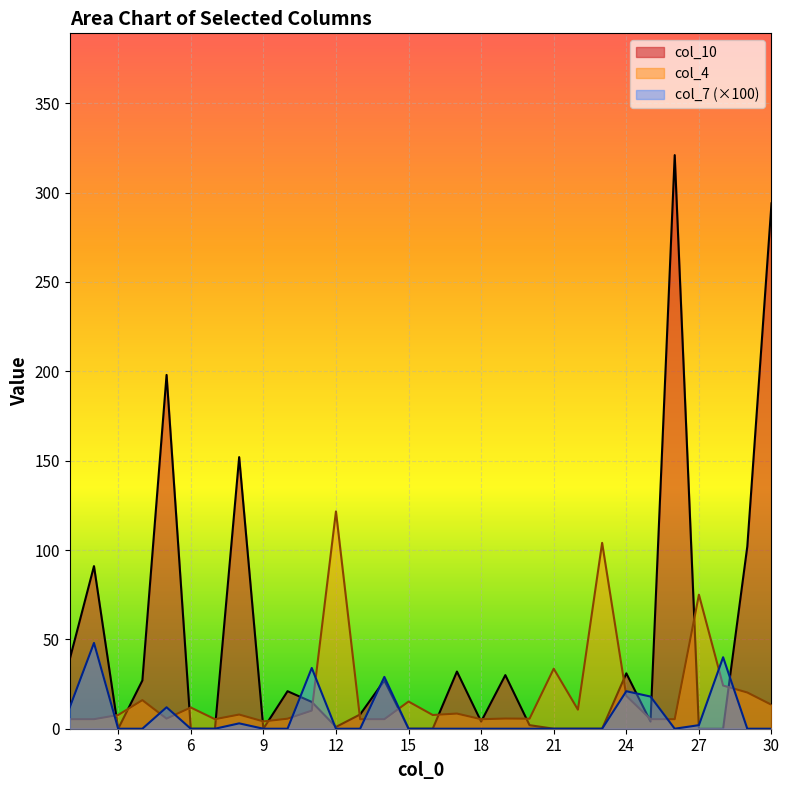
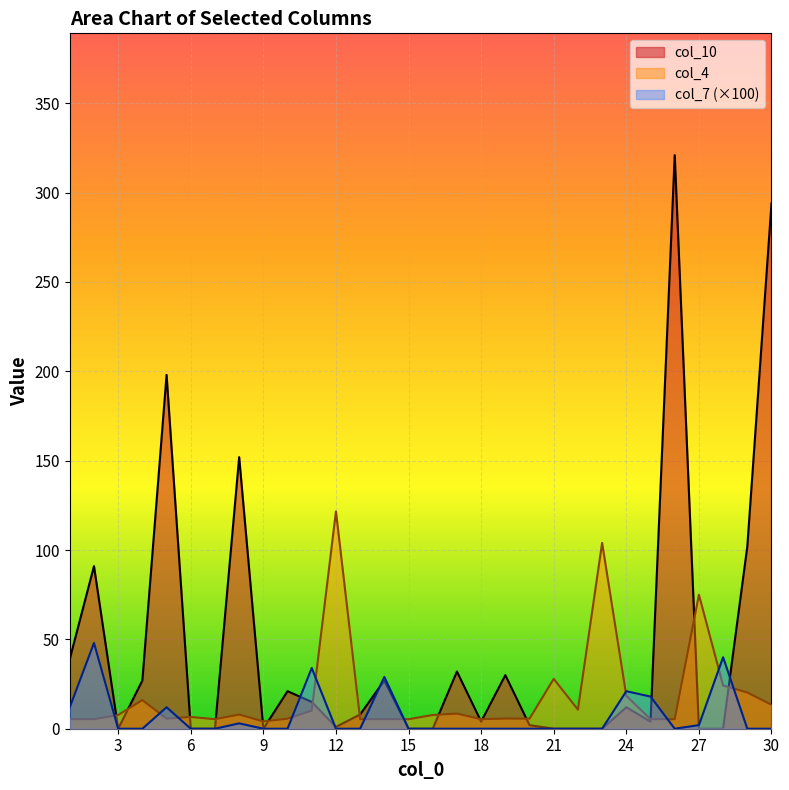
  {
    "col_10": {
-     "24": 31,
+     "24": 12,
      "27": 0,
      "30": 294
    },
    "col_4": {
      "3": 8,
-     "6": 12,
+     "6": 7,
      "9": 4,
      "12": 122,
-     "15": 15,
-     "21": 34,
+     "15": 5,
+     "21": 28,
      "24": 18,
      "27": 75,
      "30": 13
    },
    "col_7 (×100)": {
      "18": 0,
      "24": 21,
      "27": 2,
      "30": 0
    }
  }
